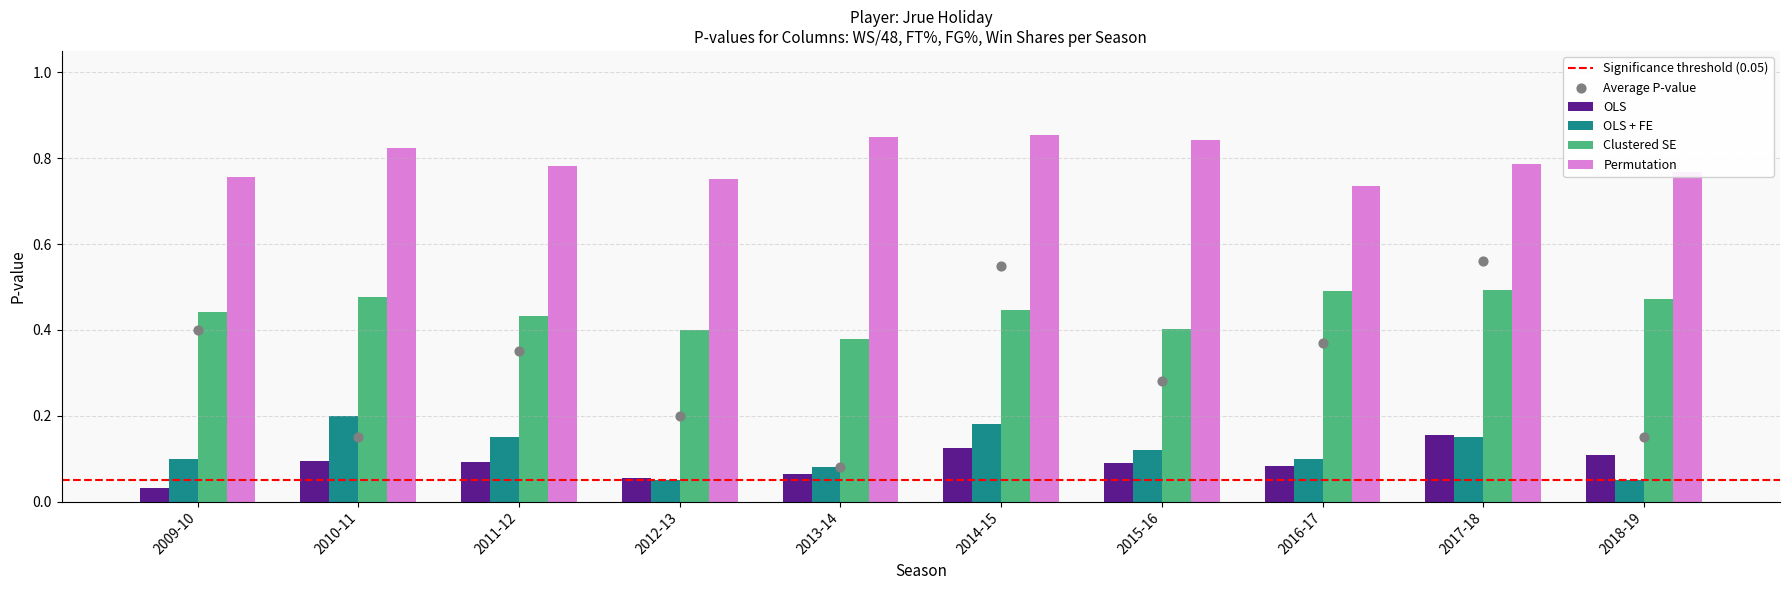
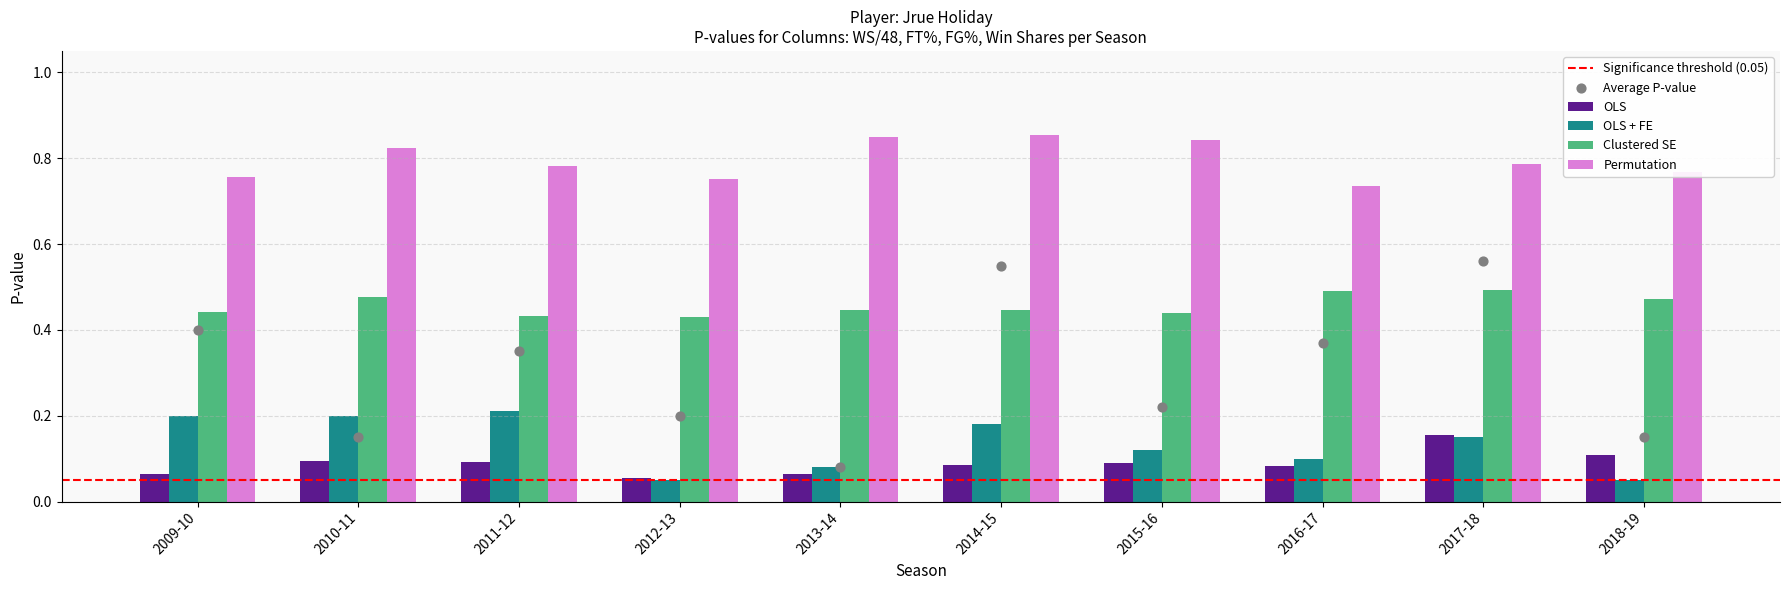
  {
    "OLS": {
-     "2009-10": 0.03,
+     "2009-10": 0.07,
      "2010-11": 0.09,
      "2011-12": 0.09,
      "2012-13": 0.06,
      "2013-14": 0.06,
-     "2014-15": 0.12,
+     "2014-15": 0.09,
      "2015-16": 0.09,
      "2016-17": 0.08,
      "2017-18": 0.16,
      "2018-19": 0.11
    },
    "Average P-value": {
-     "2015-16": 0.28
+     "2015-16": 0.22
    },
    "OLS + FE": {
-     "2009-10": 0.1,
+     "2009-10": 0.2,
      "2010-11": 0.20,
-     "2011-12": 0.15,
+     "2011-12": 0.21,
      "2012-13": 0.05,
      "2013-14": 0.08,
      "2014-15": 0.18,
      "2015-16": 0.12,
      "2016-17": 0.10,
      "2017-18": 0.15,
      "2018-19": 0.05
    },
    "Clustered SE": {
      "2009-10": 0.44,
      "2010-11": 0.48,
      "2011-12": 0.43,
-     "2012-13": 0.40,
-     "2013-14": 0.38,
+     "2012-13": 0.43,
+     "2013-14": 0.45,
      "2014-15": 0.45,
-     "2015-16": 0.40,
+     "2015-16": 0.44,
      "2016-17": 0.49,
      "2017-18": 0.49,
      "2018-19": 0.47
    },
    "Permutation": {
      "2009-10": 0.76,
      "2010-11": 0.82,
      "2011-12": 0.78,
      "2012-13": 0.75,
      "2013-14": 0.85,
      "2014-15": 0.86,
      "2015-16": 0.84,
      "2016-17": 0.74,
      "2017-18": 0.79
    }
  }
